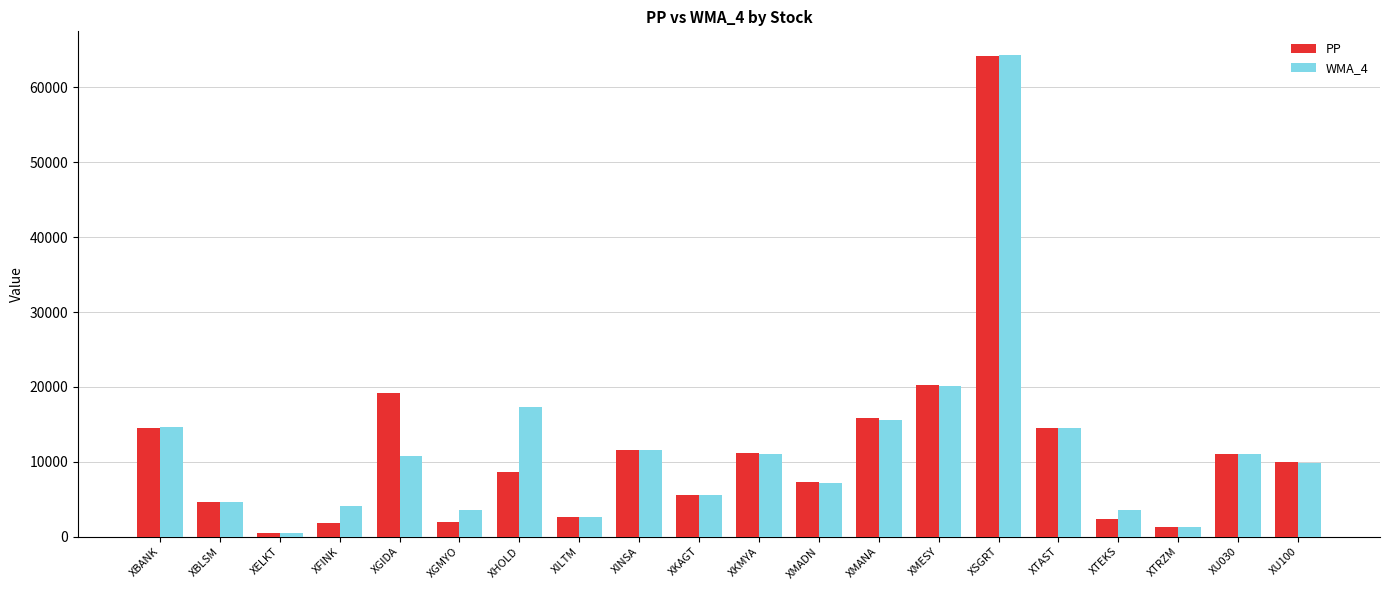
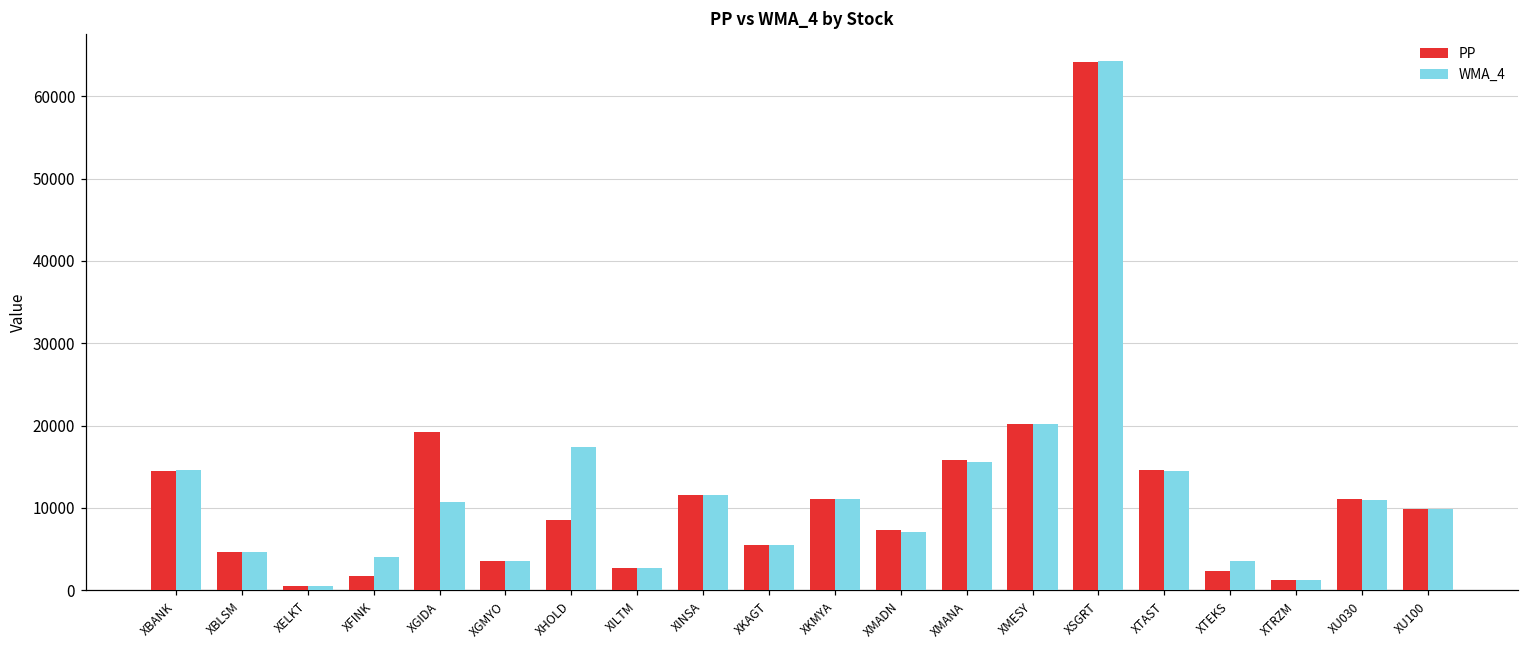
  {
    "PP": {
      "XBANK": 14000,
      "XBLSM": 5000,
      "XELKT": 0,
      "XFINK": 2000,
      "XGIDA": 19000,
-     "XGMYO": 2000,
+     "XGMYO": 4000,
      "XHOLD": 9000,
      "XILTM": 3000,
      "XINSA": 12000,
      "XKAGT": 6000,
      "XKMYA": 11000,
      "XMADN": 7000,
      "XMANA": 16000,
      "XMESY": 20000,
      "XSGRT": 64000,
      "XTAST": 15000,
      "XTEKS": 2000,
      "XTRZM": 1000,
      "XU030": 11000,
      "XU100": 10000
    },
    "WMA_4": {
      "XBANK": 15000,
      "XBLSM": 5000,
      "XELKT": 0,
      "XFINK": 4000,
      "XGIDA": 11000,
      "XGMYO": 4000,
      "XHOLD": 17000,
      "XILTM": 3000,
      "XINSA": 12000,
      "XKAGT": 6000,
      "XKMYA": 11000,
      "XMADN": 7000,
      "XMANA": 16000,
      "XMESY": 20000,
      "XSGRT": 64000,
      "XTAST": 14000,
      "XTEKS": 3000,
      "XTRZM": 1000,
      "XU030": 11000,
      "XU100": 10000
    }
  }
